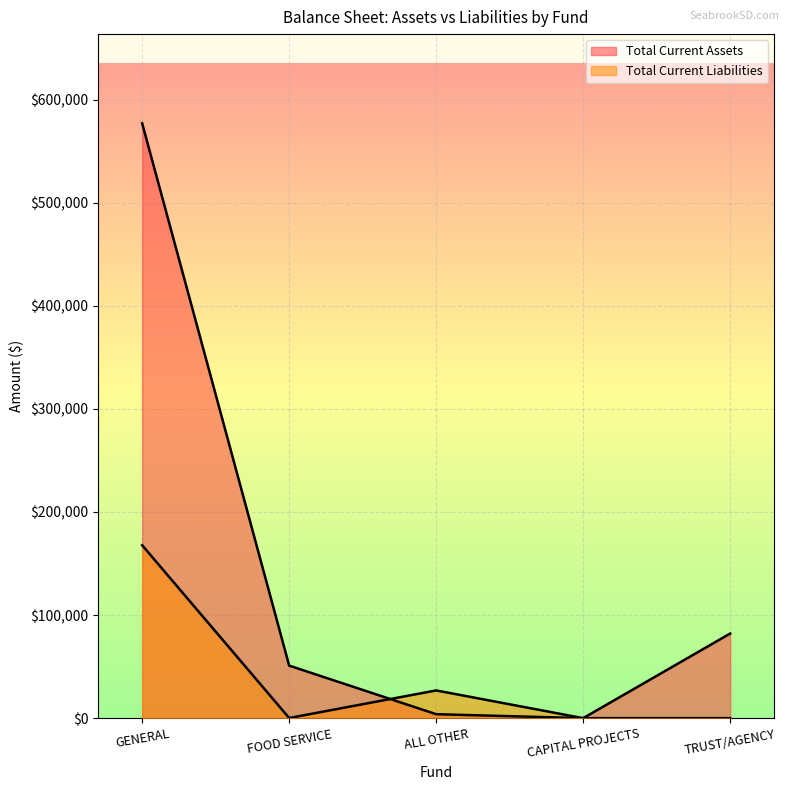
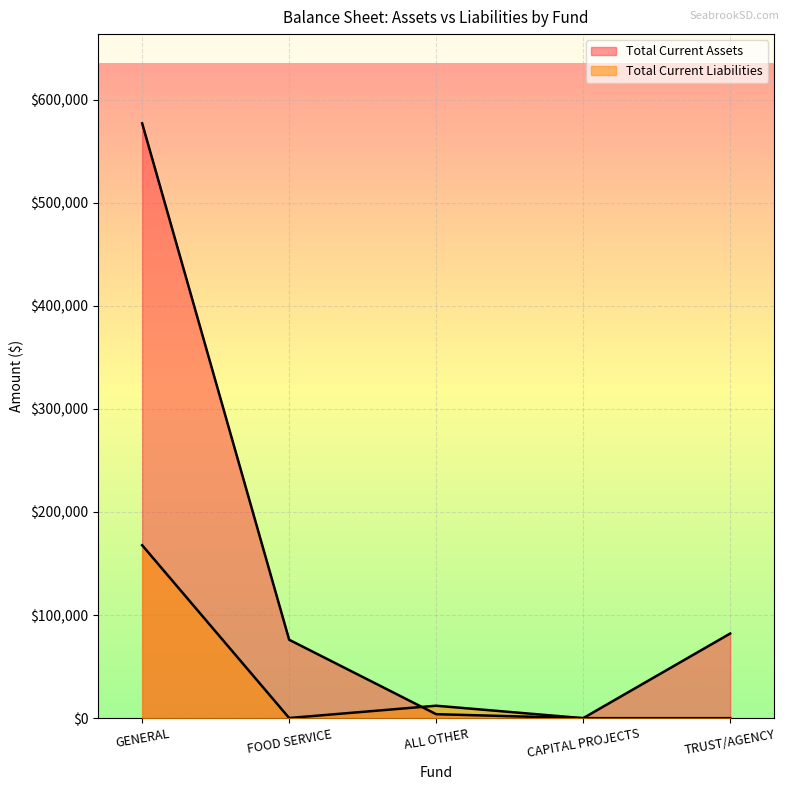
  {
    "Total Current Assets": {
      "GENERAL": "$577,000",
-     "FOOD SERVICE": "$51,000",
+     "FOOD SERVICE": "$76,000",
      "ALL OTHER": "$4,000",
      "TRUST/AGENCY": "$82,000"
    },
    "Total Current Liabilities": {
      "GENERAL": "$168,000",
      "FOOD SERVICE": "$0",
-     "ALL OTHER": "$27,000",
+     "ALL OTHER": "$12,000",
      "TRUST/AGENCY": "$0"
    }
  }
